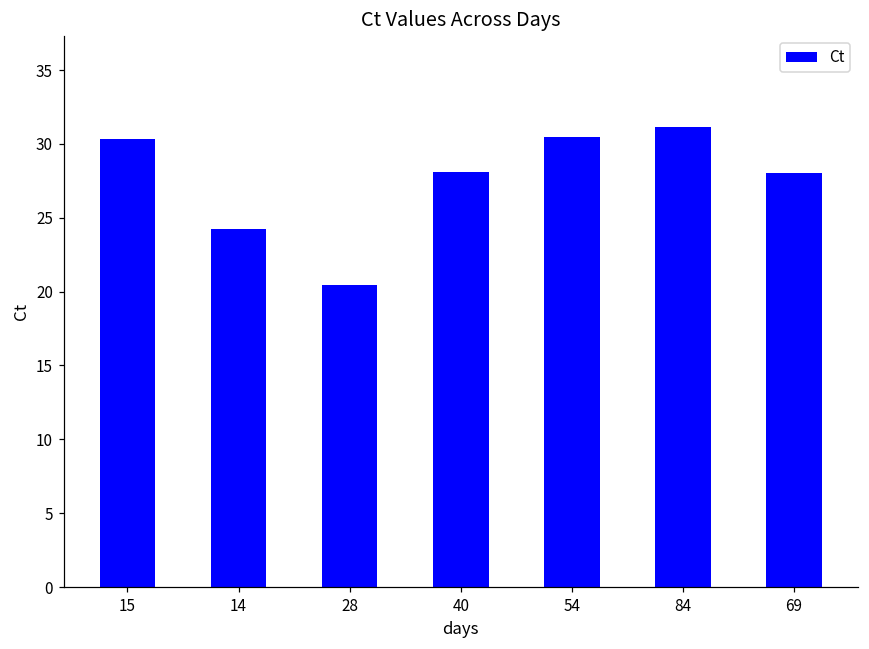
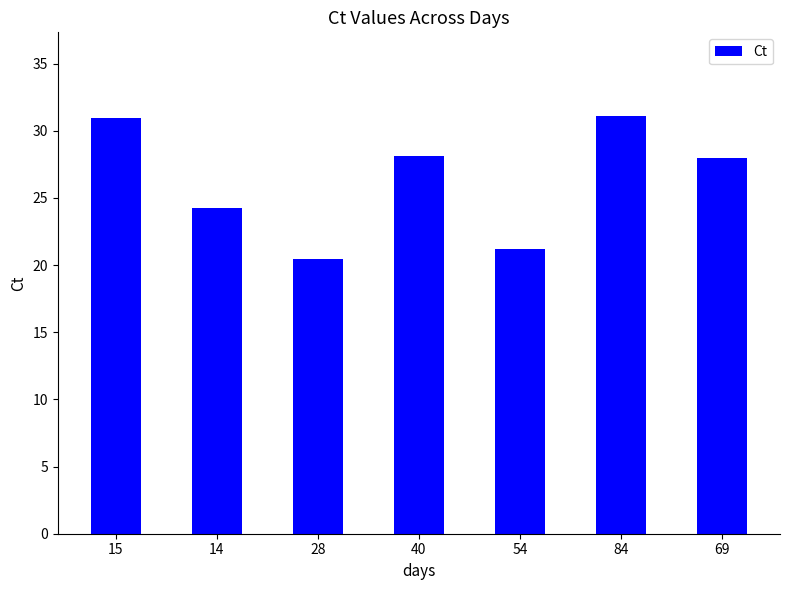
  {
-   "15": 30.3,
+   "15": 30.9,
    "14": 24.2,
    "28": 20.4,
    "40": 28.1,
-   "54": 30.5,
+   "54": 21.2,
    "84": 31.1,
    "69": 28.0
  }
